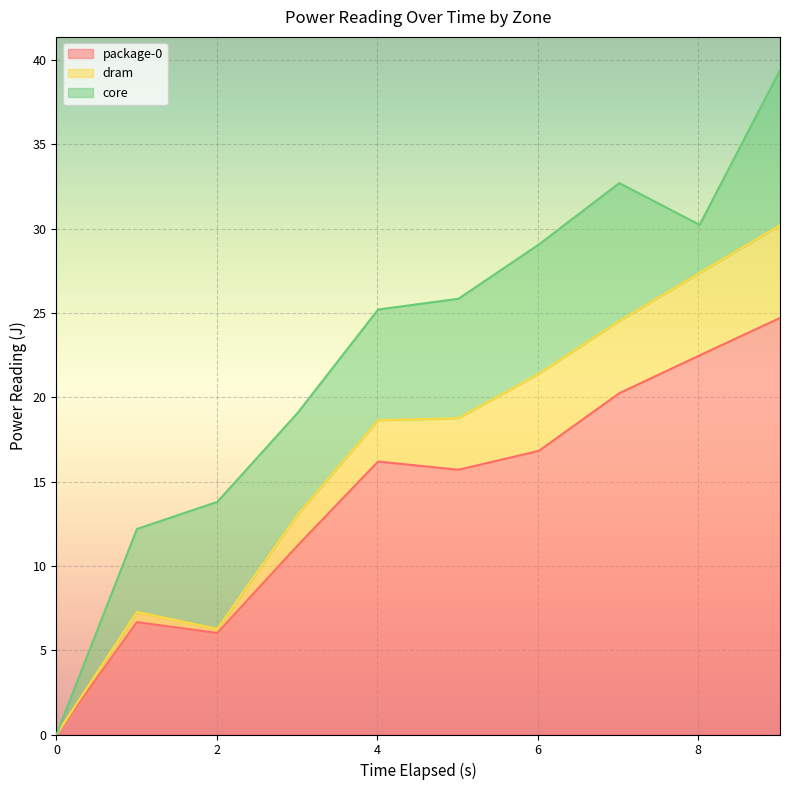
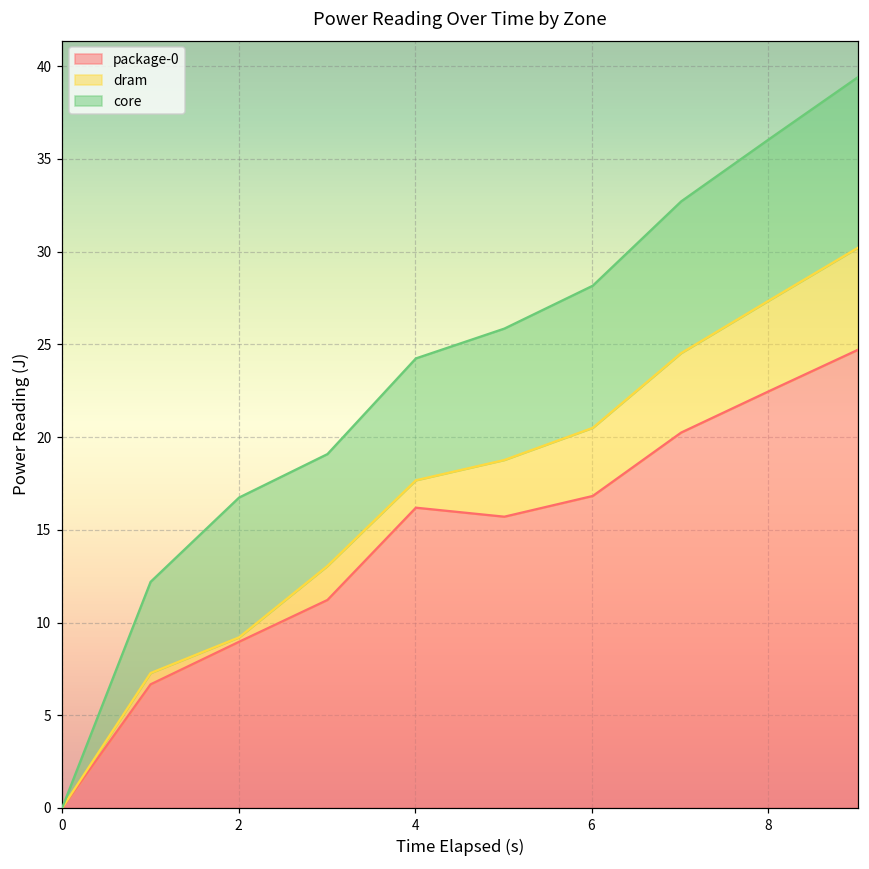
  {
    "package-0": {
-     "2": 6.0,
+     "2": 9.0,
      "4": 16.2,
      "6": 16.8,
      "8": 22.5
    },
    "dram": {
      "2": 0.2,
-     "4": 2.4,
-     "6": 4.6,
+     "4": 1.5,
+     "6": 3.7,
      "8": 4.9
    },
    "core": {
      "2": 7.5,
      "4": 6.6,
      "6": 7.7,
-     "8": 2.8
+     "8": 8.7
    }
  }
